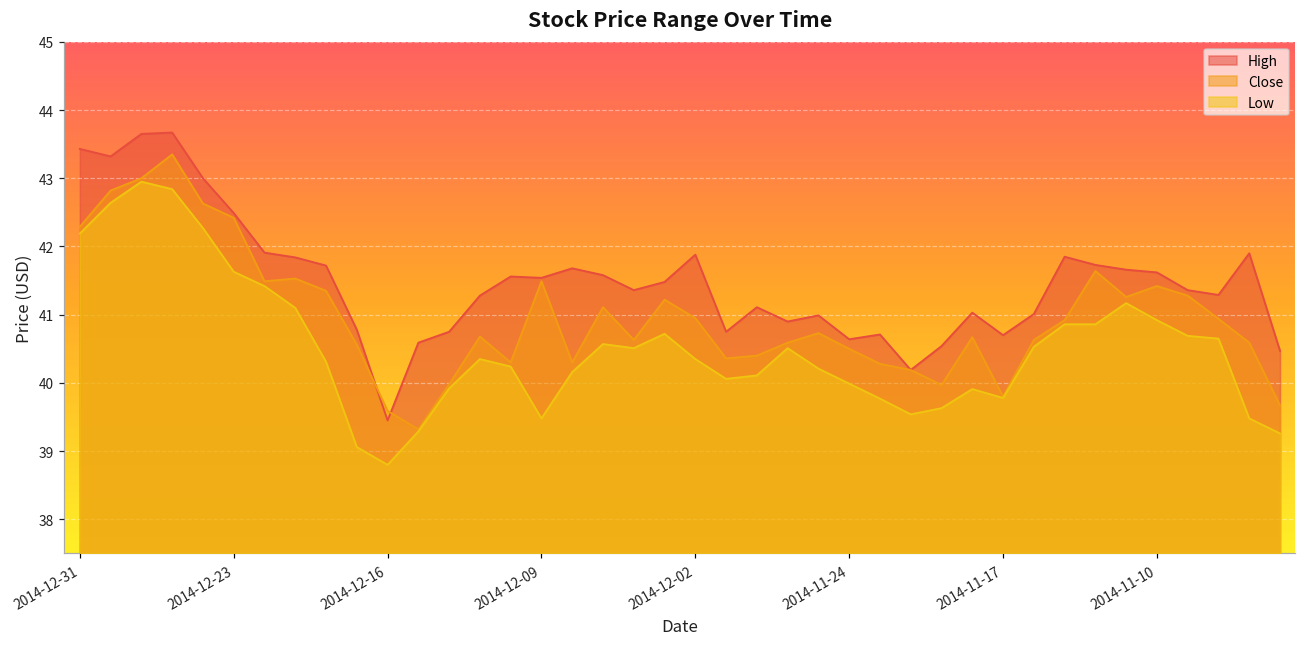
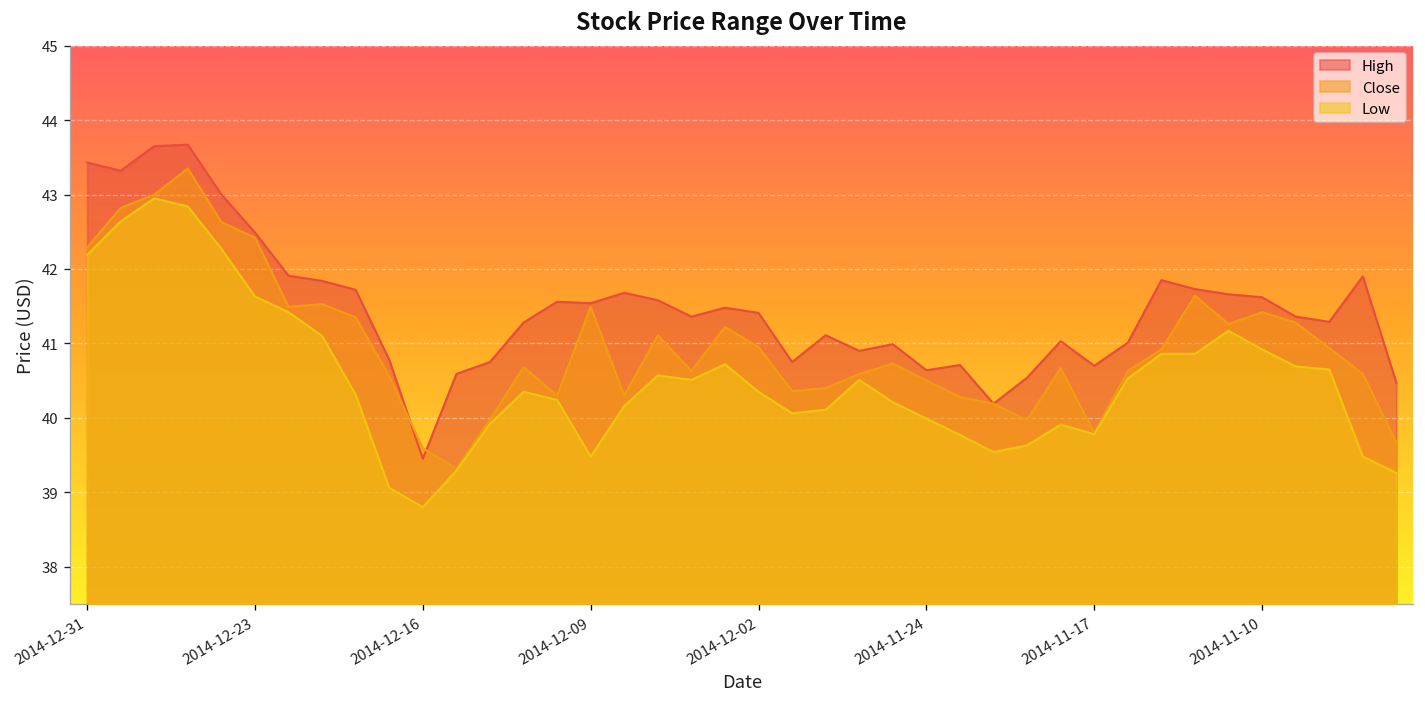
  {
    "High": {
      "2014-12-31": 43.4,
      "2014-12-23": 42.5,
      "2014-12-16": 39.5,
      "2014-12-09": 41.5,
-     "2014-12-02": 41.9,
+     "2014-12-02": 41.4,
      "2014-11-24": 40.6,
      "2014-11-17": 40.7,
      "2014-11-10": 41.6
    }
  }
